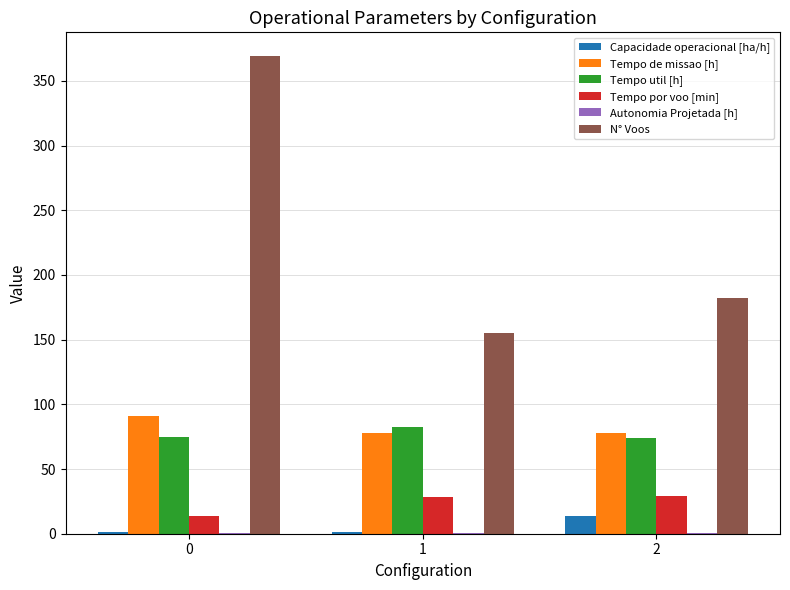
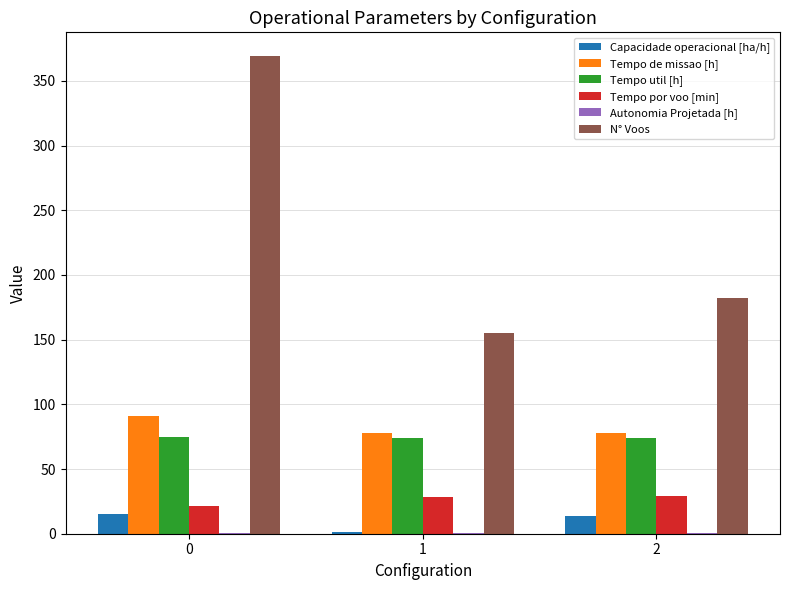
  {
    "Capacidade operacional [ha/h]": {
-     "0": 1,
+     "0": 15,
      "2": 14
    },
    "Tempo de missao [h]": {
      "0": 91,
      "1": 78,
      "2": 78
    },
    "Tempo util [h]": {
      "0": 74,
-     "1": 82,
+     "1": 74,
      "2": 74
    },
    "Tempo por voo [min]": {
-     "0": 14,
+     "0": 22,
      "1": 29,
      "2": 29
    },
    "N° Voos": {
      "0": 369,
      "1": 155,
      "2": 182
    }
  }
